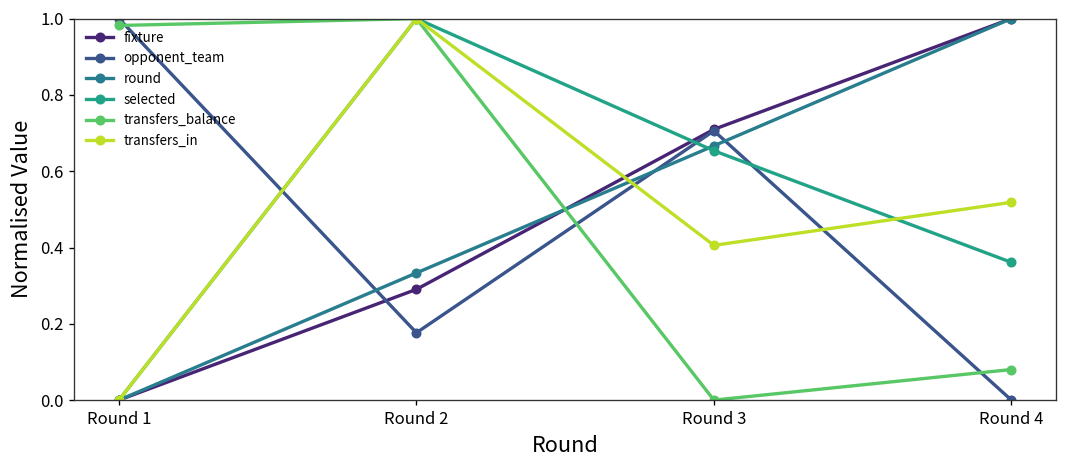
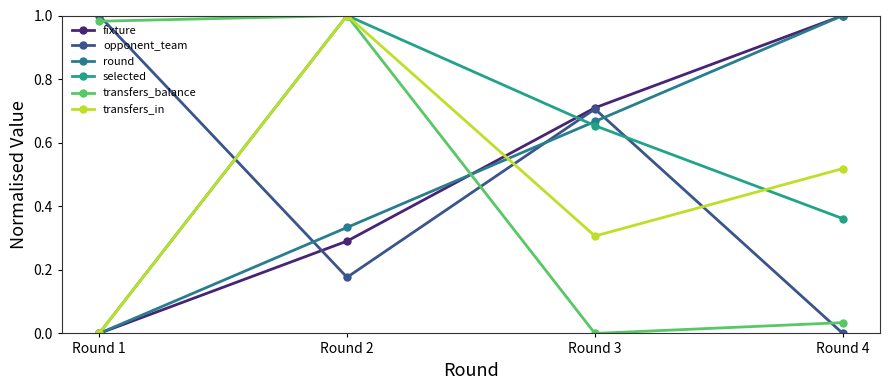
  {
    "transfers_balance": {
      "Round 1": 0.98,
      "Round 3": 0.00,
-     "Round 4": 0.08
+     "Round 4": 0.03
    },
    "transfers_in": {
-     "Round 3": 0.41,
+     "Round 3": 0.31,
      "Round 4": 0.52
    }
  }
